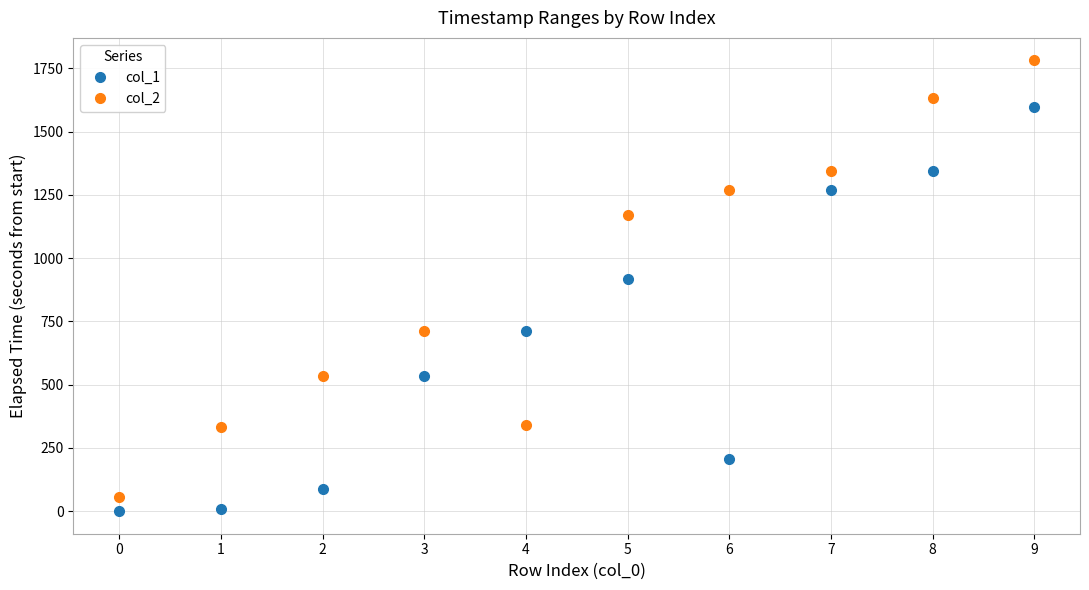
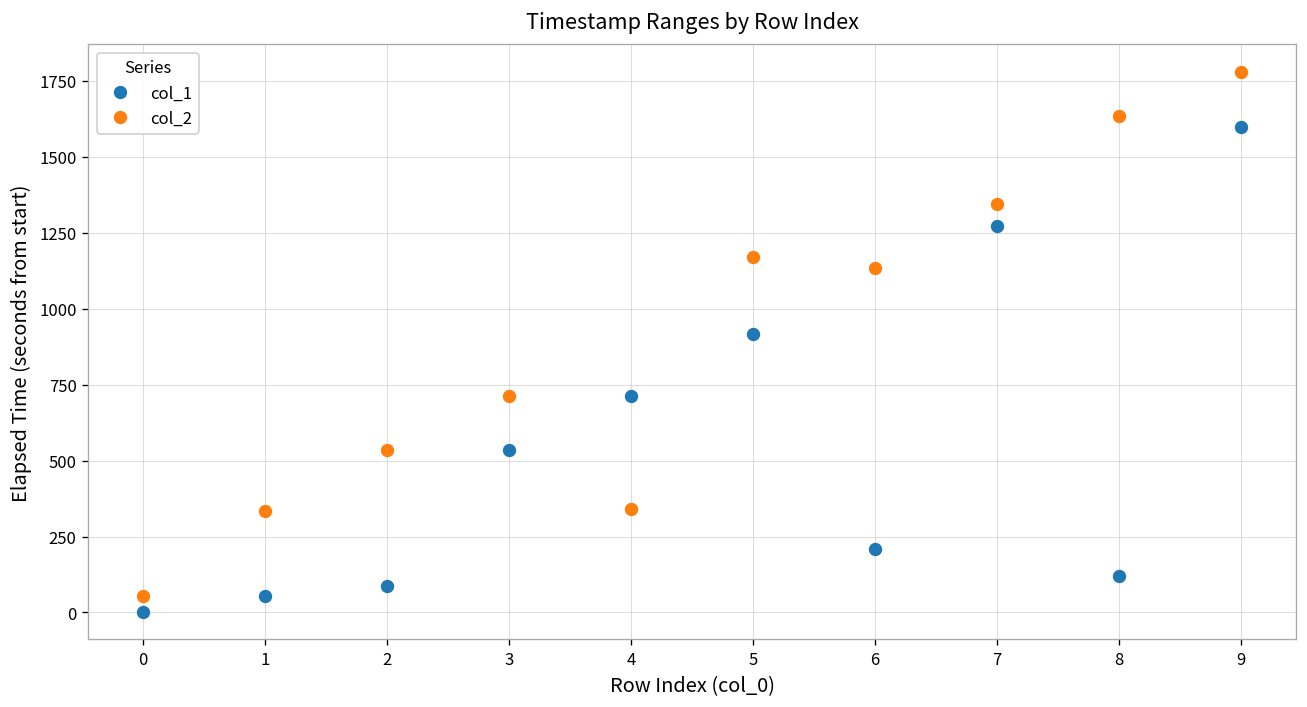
  {
    "col_1": {
      "0": 0,
-     "1": 10,
+     "1": 50,
      "2": 90,
      "3": 540,
      "4": 710,
      "5": 920,
      "6": 210,
      "7": 1270,
-     "8": 1350,
+     "8": 120,
      "9": 1600
    },
    "col_2": {
      "0": 50,
      "1": 330,
      "2": 540,
      "3": 710,
      "4": 340,
      "5": 1170,
-     "6": 1270,
+     "6": 1130,
      "7": 1350,
      "8": 1630,
      "9": 1780
    }
  }
